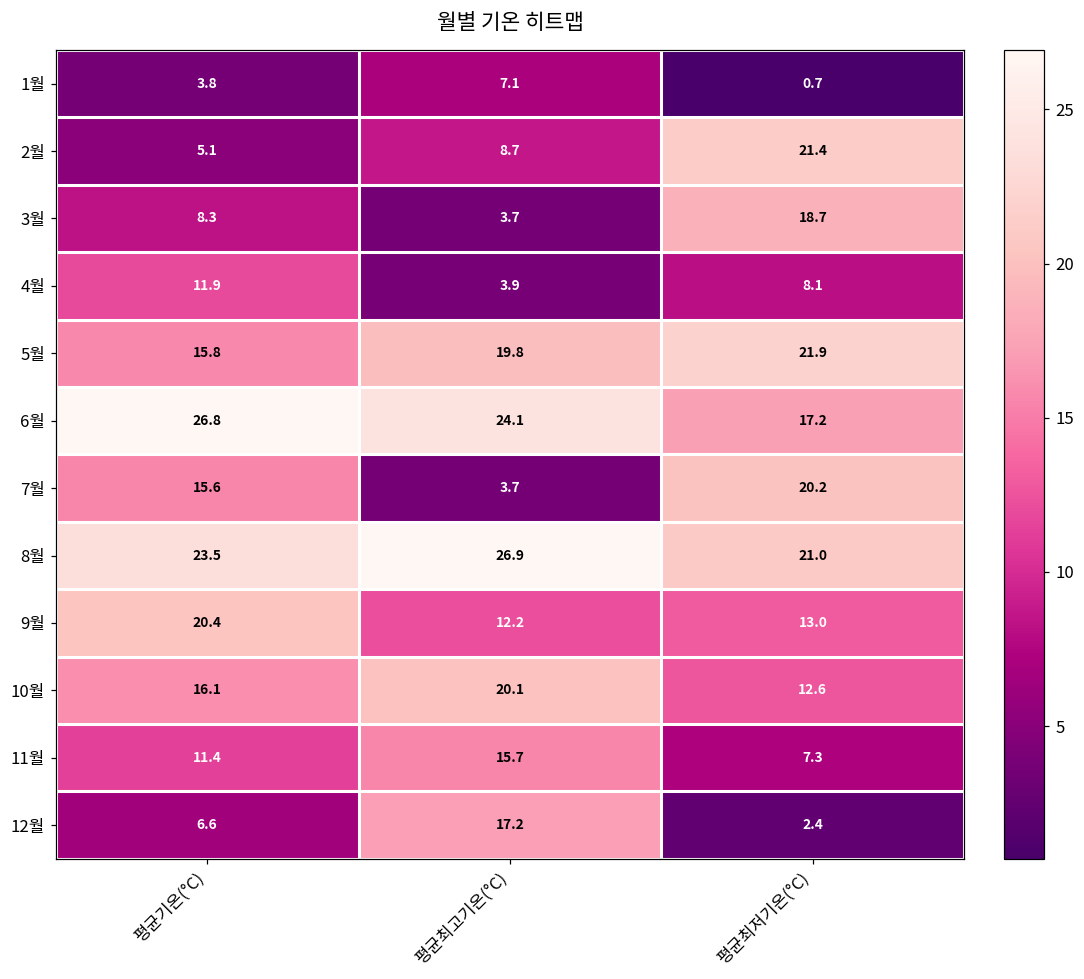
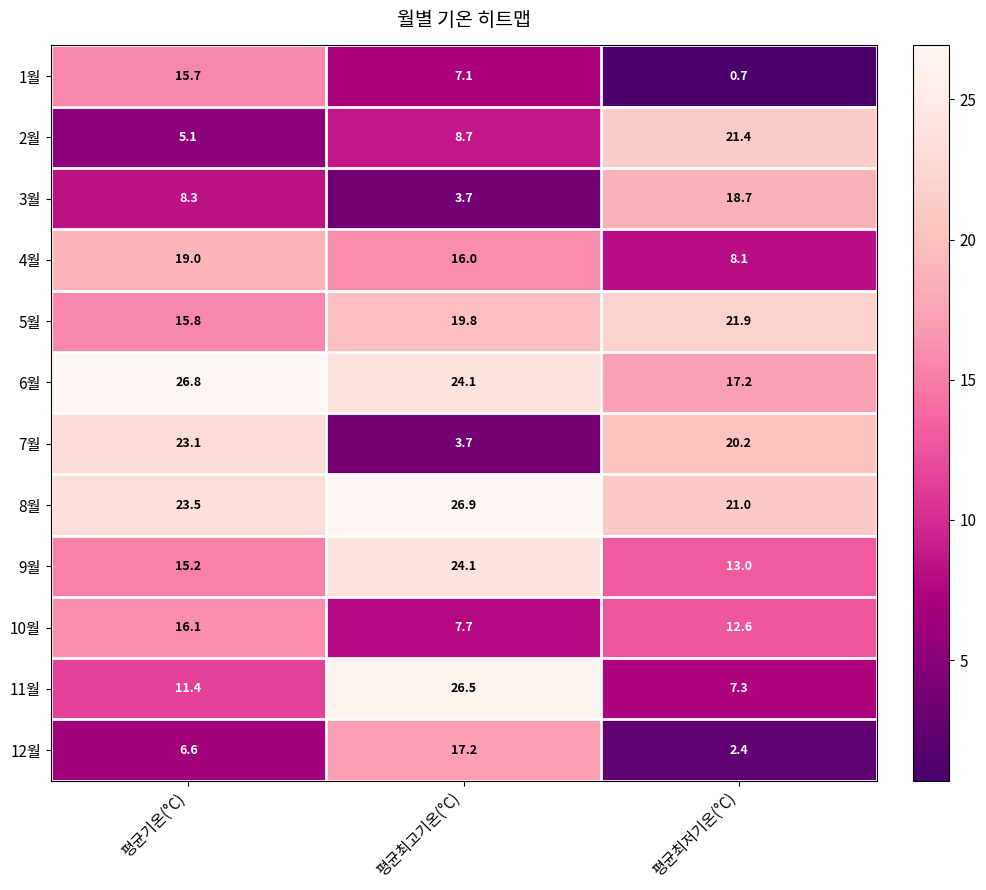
  {
    "1월": {
-     "평균기온(°C)": 3.8,
+     "평균기온(°C)": 15.7,
      "평균최고기온(°C)": 7.1,
      "평균최저기온(°C)": 0.7
    },
    "2월": {
      "평균기온(°C)": 5.1,
      "평균최고기온(°C)": 8.7,
      "평균최저기온(°C)": 21.4
    },
    "3월": {
      "평균기온(°C)": 8.3,
      "평균최고기온(°C)": 3.7,
      "평균최저기온(°C)": 18.7
    },
    "4월": {
-     "평균기온(°C)": 11.9,
-     "평균최고기온(°C)": 3.9,
+     "평균기온(°C)": 19.0,
+     "평균최고기온(°C)": 16.0,
      "평균최저기온(°C)": 8.1
    },
    "5월": {
      "평균기온(°C)": 15.8,
      "평균최고기온(°C)": 19.8,
      "평균최저기온(°C)": 21.9
    },
    "6월": {
      "평균기온(°C)": 26.8,
      "평균최고기온(°C)": 24.1,
      "평균최저기온(°C)": 17.2
    },
    "7월": {
-     "평균기온(°C)": 15.6,
+     "평균기온(°C)": 23.1,
      "평균최고기온(°C)": 3.7,
      "평균최저기온(°C)": 20.2
    },
    "8월": {
      "평균기온(°C)": 23.5,
      "평균최고기온(°C)": 26.9,
      "평균최저기온(°C)": 21.0
    },
    "9월": {
-     "평균기온(°C)": 20.4,
-     "평균최고기온(°C)": 12.2,
+     "평균기온(°C)": 15.2,
+     "평균최고기온(°C)": 24.1,
      "평균최저기온(°C)": 13.0
    },
    "10월": {
      "평균기온(°C)": 16.1,
-     "평균최고기온(°C)": 20.1,
+     "평균최고기온(°C)": 7.7,
      "평균최저기온(°C)": 12.6
    },
    "11월": {
      "평균기온(°C)": 11.4,
-     "평균최고기온(°C)": 15.7,
+     "평균최고기온(°C)": 26.5,
      "평균최저기온(°C)": 7.3
    },
    "12월": {
      "평균기온(°C)": 6.6,
      "평균최고기온(°C)": 17.2,
      "평균최저기온(°C)": 2.4
    }
  }
